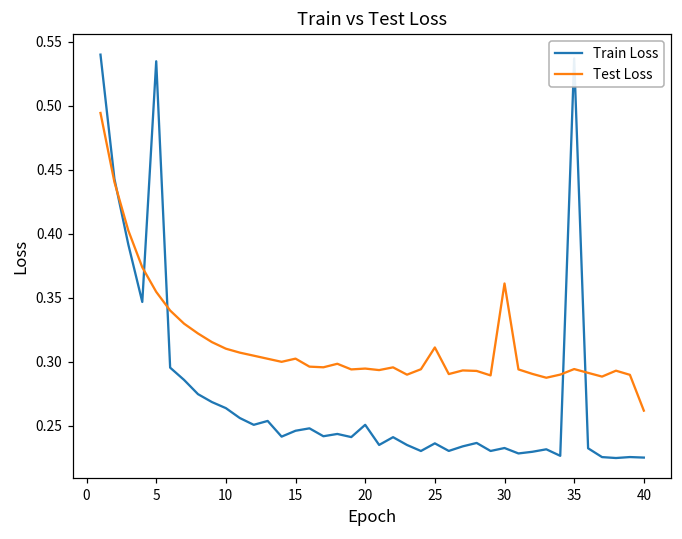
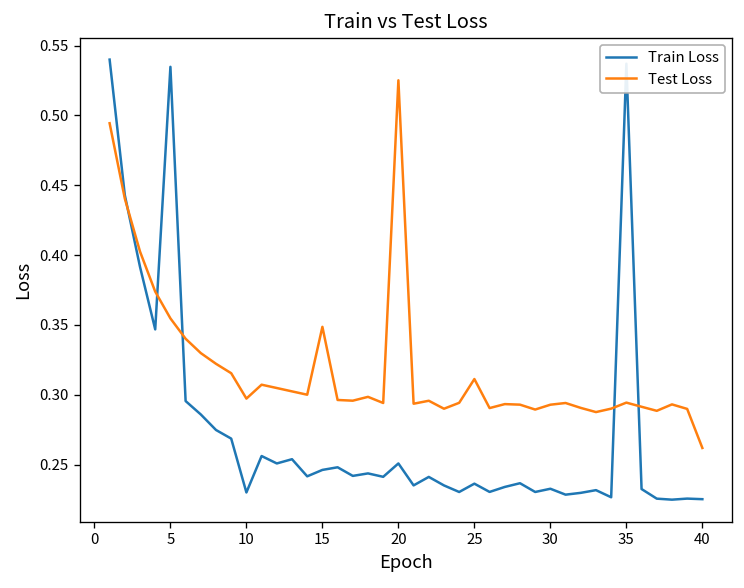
  {
    "Train Loss": {
      "5": 0.535,
-     "10": 0.264,
+     "10": 0.230,
      "15": 0.246,
      "20": 0.251,
      "25": 0.236,
      "30": 0.233,
      "40": 0.225
    },
    "Test Loss": {
      "5": 0.355,
-     "10": 0.310,
-     "15": 0.303,
-     "20": 0.295,
+     "10": 0.297,
+     "15": 0.349,
+     "20": 0.525,
      "25": 0.311,
-     "30": 0.361,
+     "30": 0.293,
      "35": 0.294,
      "40": 0.262
    }
  }
